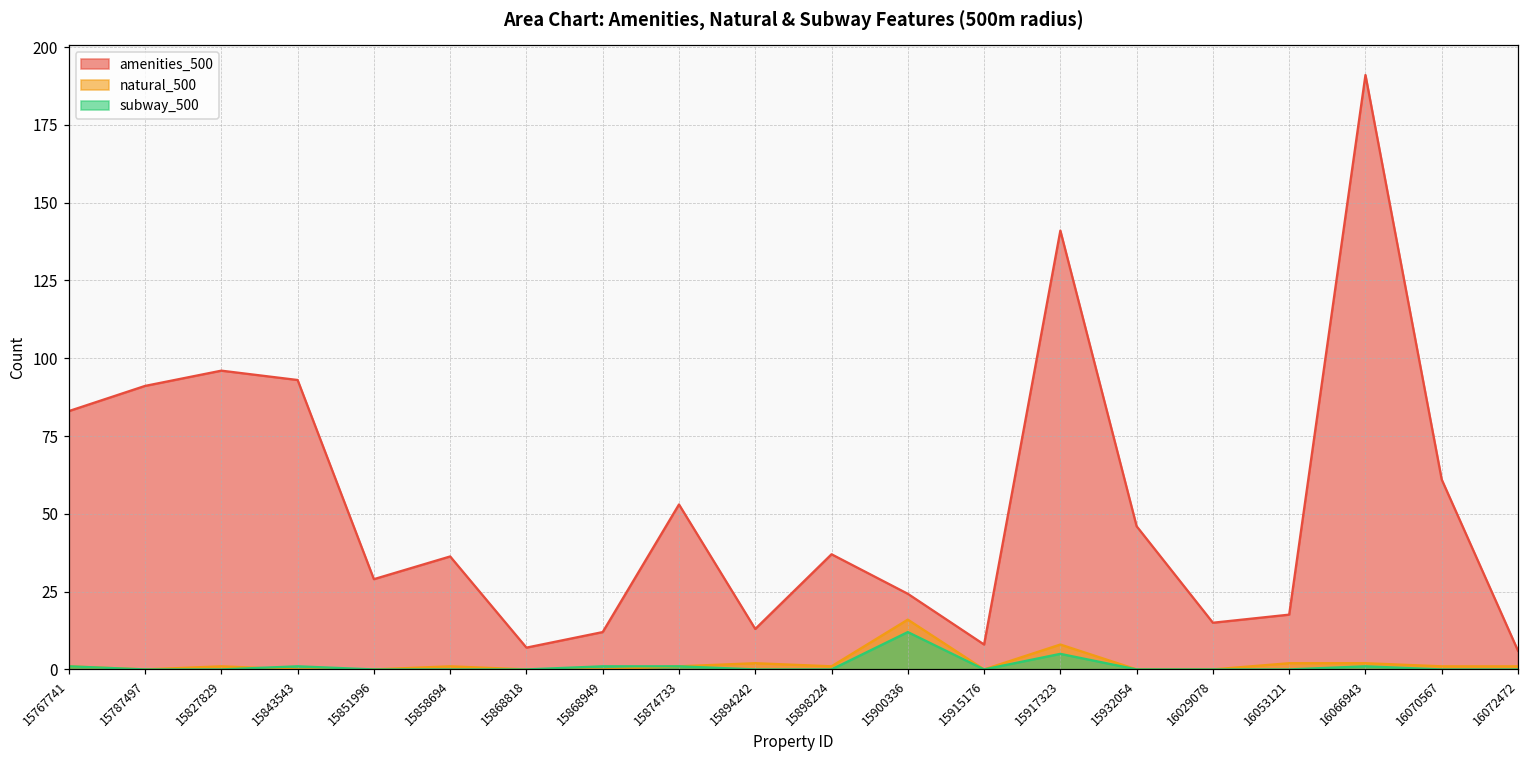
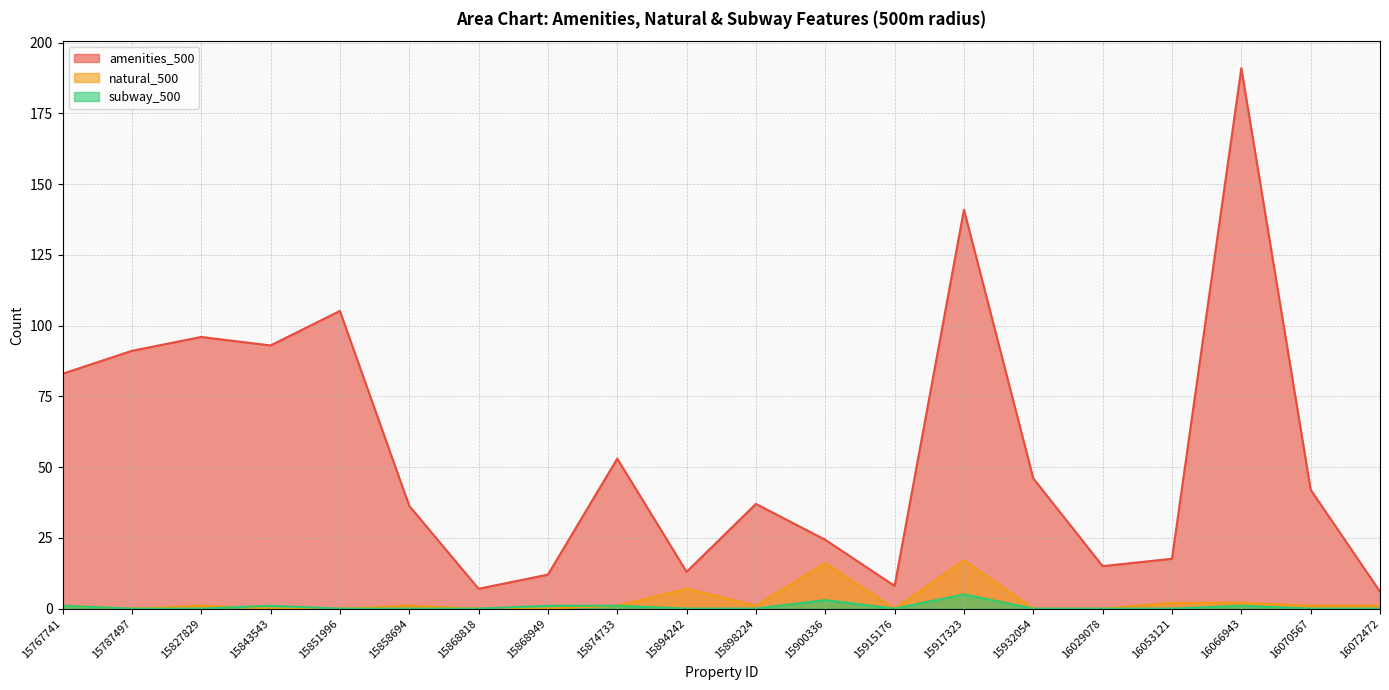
  {
    "amenities_500": {
      "15767741": 83,
      "15787497": 91,
      "15827829": 96,
      "15843543": 93,
-     "15851996": 29,
+     "15851996": 105,
      "15858694": 36,
      "15868818": 7,
      "15868949": 12,
      "15874733": 53,
      "15894242": 13,
      "15898224": 37,
      "15900336": 24,
      "15915176": 8,
      "15917323": 141,
      "15932054": 46,
      "16029078": 15,
      "16053121": 18,
      "16066943": 191,
-     "16070567": 61,
+     "16070567": 42,
      "16072472": 6
    },
    "natural_500": {
      "15827829": 1,
      "15843543": 0,
      "15858694": 1,
      "15868949": 0,
-     "15894242": 2,
+     "15894242": 7,
      "15898224": 1,
      "15900336": 16,
-     "15917323": 8,
+     "15917323": 17,
      "16053121": 2,
      "16066943": 2,
      "16070567": 1,
      "16072472": 1
    },
    "subway_500": {
      "15827829": 0,
      "15843543": 1,
      "15858694": 0,
      "15868949": 1,
      "15894242": 0,
      "15898224": 0,
-     "15900336": 12,
+     "15900336": 3,
      "15917323": 5,
      "16053121": 0,
      "16066943": 1,
      "16070567": 0,
      "16072472": 0
    }
  }
